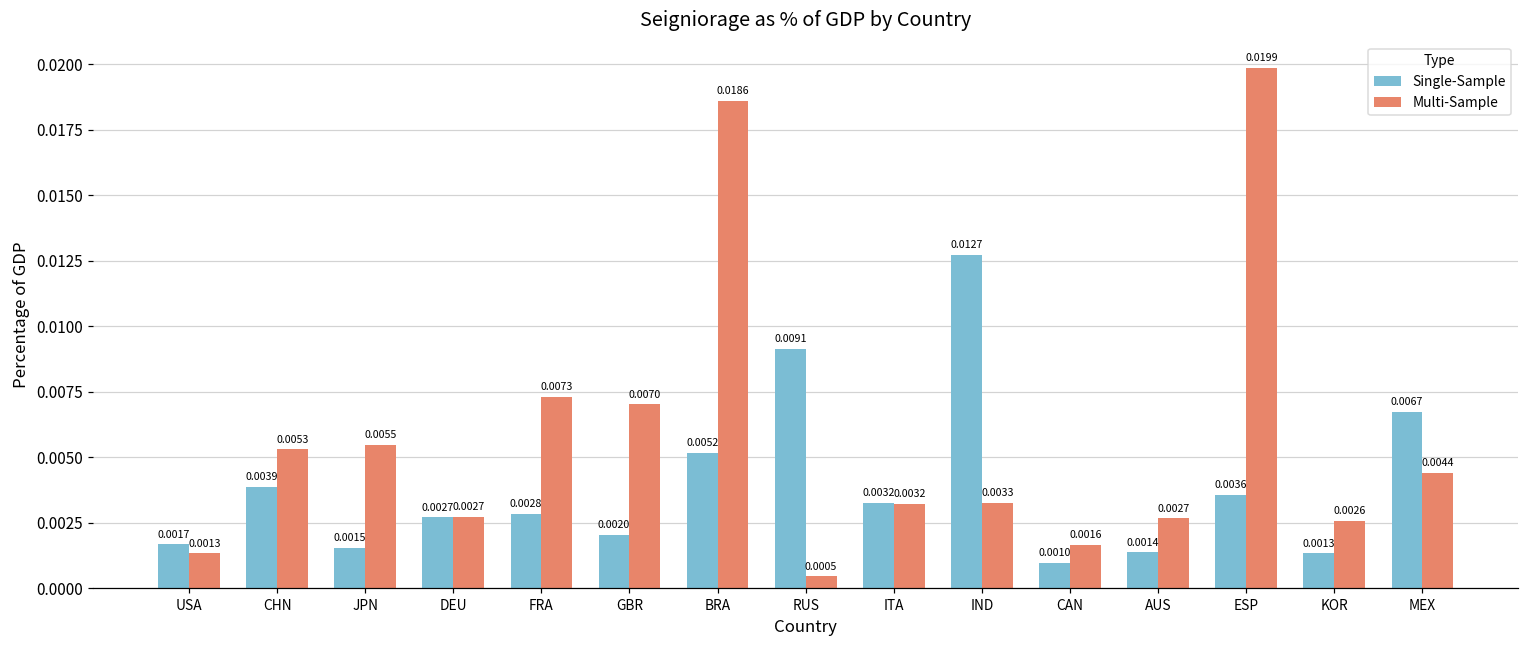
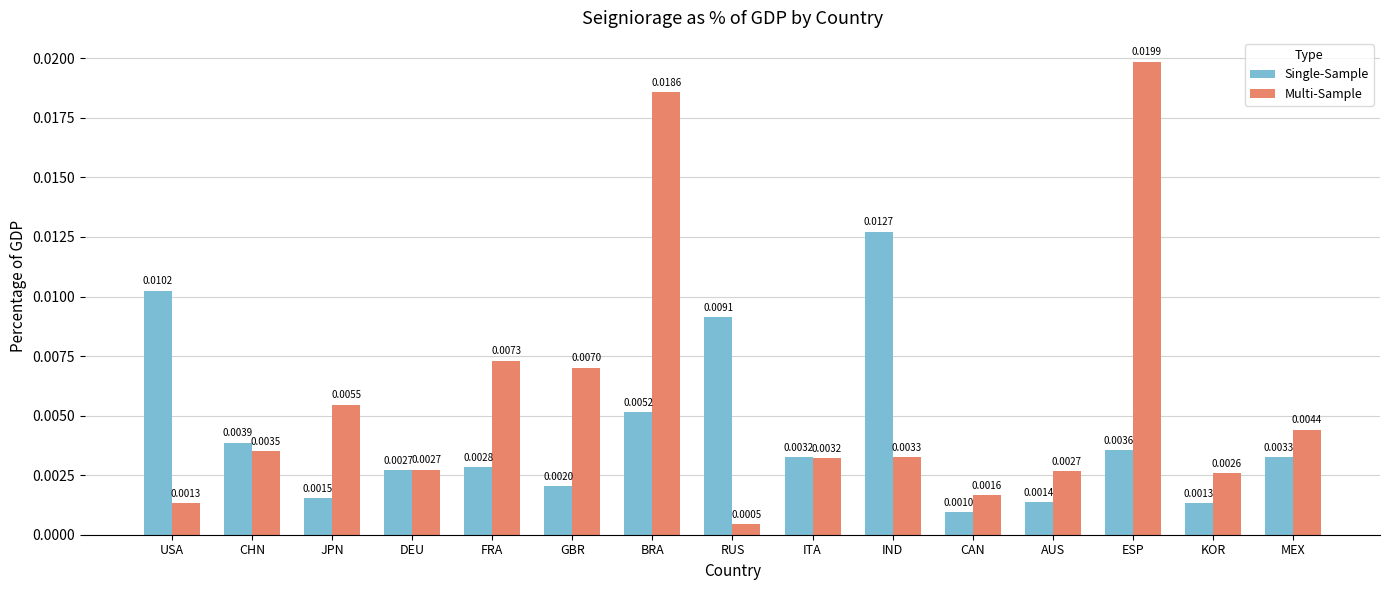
  {
    "Single-Sample": {
-     "USA": 0.0017,
+     "USA": 0.0102,
      "CHN": 0.0039,
      "JPN": 0.0015,
      "DEU": 0.0027,
      "FRA": 0.0028,
      "GBR": 0.0020,
      "BRA": 0.0052,
      "RUS": 0.0091,
      "ITA": 0.0032,
      "IND": 0.0127,
      "CAN": 0.0010,
      "AUS": 0.0014,
      "ESP": 0.0036,
      "KOR": 0.0013,
-     "MEX": 0.0067
+     "MEX": 0.0033
    },
    "Multi-Sample": {
      "USA": 0.0013,
-     "CHN": 0.0053,
+     "CHN": 0.0035,
      "JPN": 0.0055,
      "DEU": 0.0027,
      "FRA": 0.0073,
      "GBR": 0.0070,
      "BRA": 0.0186,
      "RUS": 0.0005,
      "ITA": 0.0032,
      "IND": 0.0033,
      "CAN": 0.0016,
      "AUS": 0.0027,
      "ESP": 0.0199,
      "KOR": 0.0026,
      "MEX": 0.0044
    }
  }
